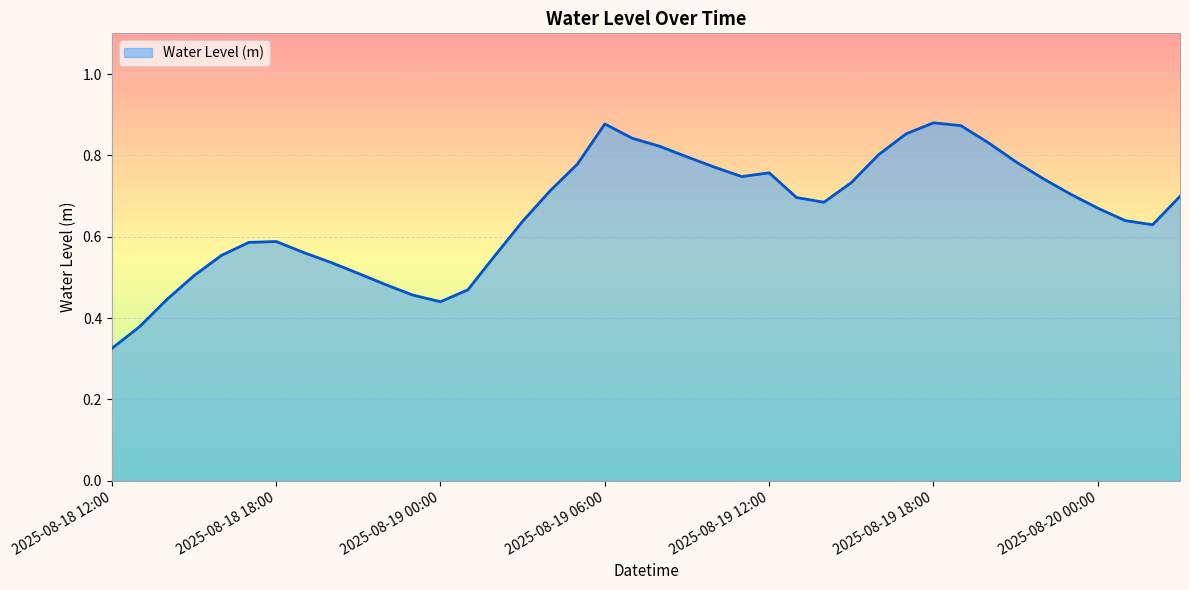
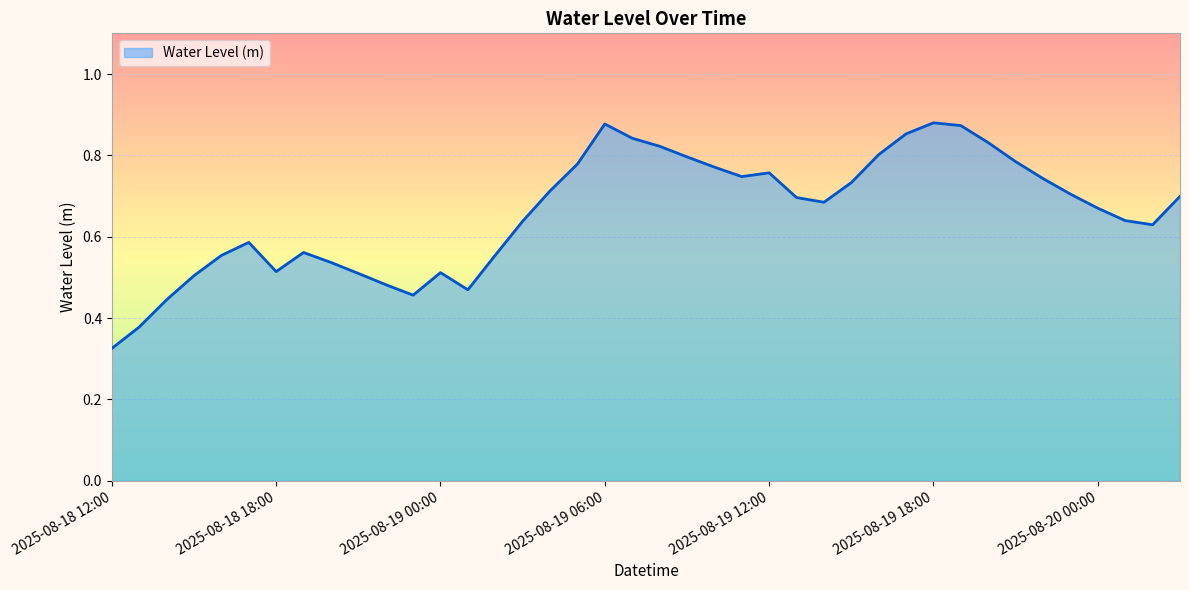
  {
    "2025-08-18 12:00": 0.33,
-   "2025-08-18 18:00": 0.59,
-   "2025-08-19 00:00": 0.44,
+   "2025-08-18 18:00": 0.51,
+   "2025-08-19 00:00": 0.51,
    "2025-08-19 06:00": 0.88,
    "2025-08-19 12:00": 0.76,
    "2025-08-19 18:00": 0.88,
    "2025-08-20 00:00": 0.67
  }
